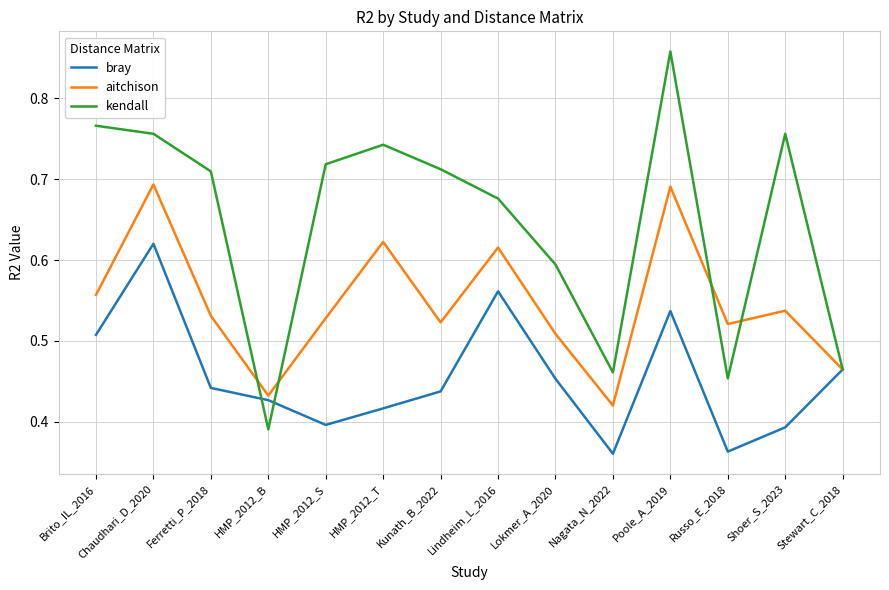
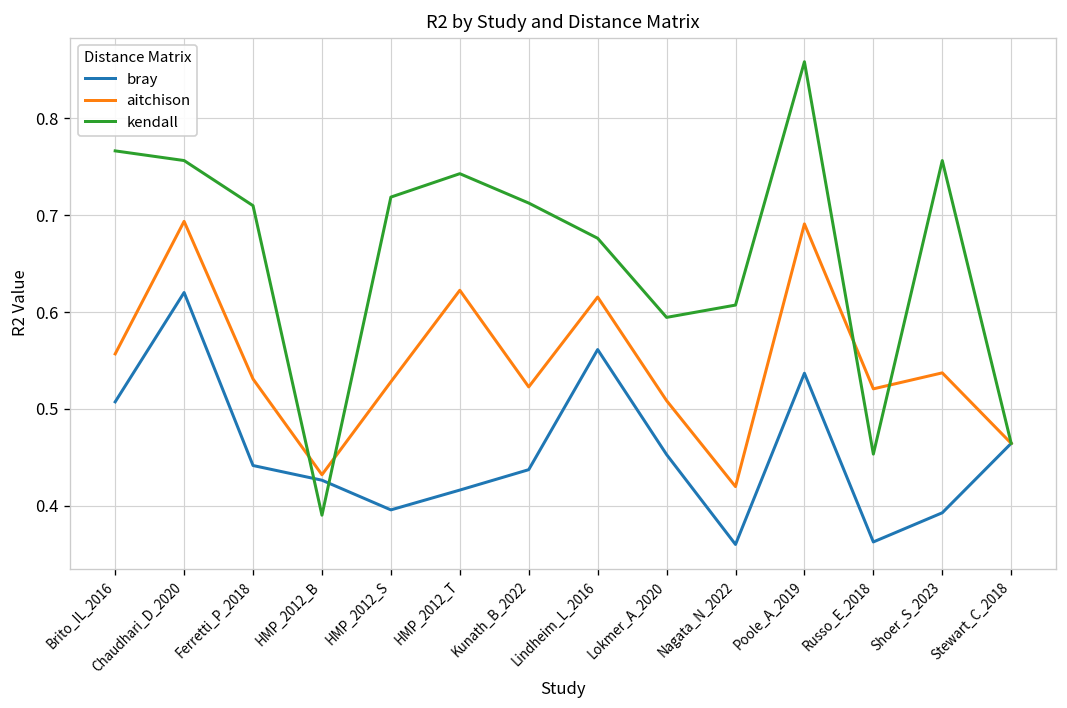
  {
    "bray": {
      "Brito_IL_2016": 0.51,
      "Chaudhari_D_2020": 0.62,
      "Ferretti_P_2018": 0.44,
      "HMP_2012_B": 0.43,
      "HMP_2012_S": 0.40,
      "HMP_2012_T": 0.42,
      "Kunath_B_2022": 0.44,
      "Lindheim_L_2016": 0.56,
      "Lokmer_A_2020": 0.45,
      "Nagata_N_2022": 0.36,
      "Poole_A_2019": 0.54,
      "Russo_E_2018": 0.36,
      "Shoer_S_2023": 0.39
    },
    "aitchison": {
      "Brito_IL_2016": 0.56,
      "Chaudhari_D_2020": 0.69,
      "Ferretti_P_2018": 0.53,
      "HMP_2012_B": 0.43,
      "HMP_2012_S": 0.53,
      "HMP_2012_T": 0.62,
      "Kunath_B_2022": 0.52,
      "Lindheim_L_2016": 0.62,
      "Lokmer_A_2020": 0.51,
      "Nagata_N_2022": 0.42,
      "Poole_A_2019": 0.69,
      "Russo_E_2018": 0.52,
      "Shoer_S_2023": 0.54
    },
    "kendall": {
      "Brito_IL_2016": 0.77,
      "Chaudhari_D_2020": 0.76,
      "Ferretti_P_2018": 0.71,
      "HMP_2012_B": 0.39,
      "HMP_2012_S": 0.72,
      "HMP_2012_T": 0.74,
      "Kunath_B_2022": 0.71,
      "Lindheim_L_2016": 0.68,
      "Lokmer_A_2020": 0.59,
-     "Nagata_N_2022": 0.46,
+     "Nagata_N_2022": 0.61,
      "Poole_A_2019": 0.86,
      "Russo_E_2018": 0.45,
      "Shoer_S_2023": 0.76
    }
  }
